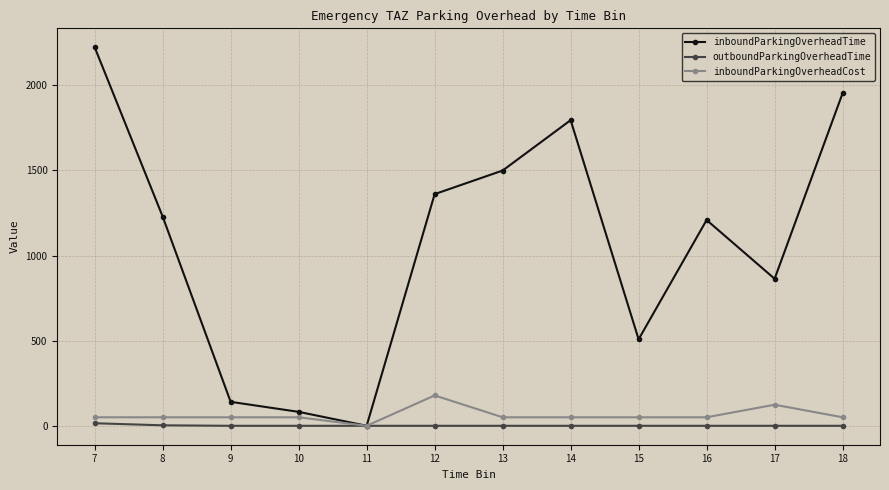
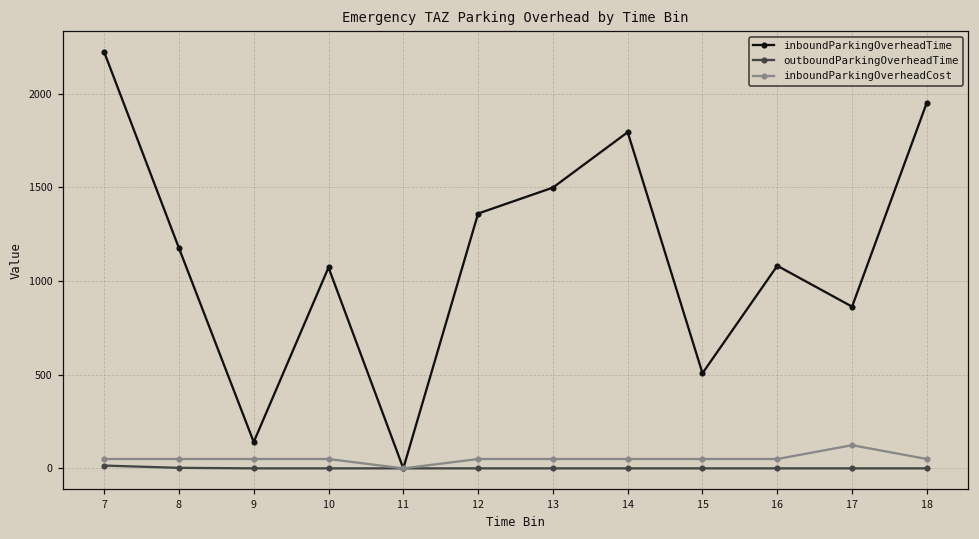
  {
    "inboundParkingOverheadTime": {
      "7": 2220,
-     "8": 1230,
+     "8": 1180,
      "9": 140,
-     "10": 80,
+     "10": 1070,
      "12": 1360,
      "13": 1500,
      "14": 1790,
      "15": 510,
-     "16": 1210,
+     "16": 1080,
      "17": 860,
      "18": 1950
    },
    "outboundParkingOverheadTime": {
      "7": 20,
      "8": 0,
      "9": 0,
      "10": 0,
      "12": 0,
      "13": 0,
      "14": 0,
      "15": 0,
      "16": 0,
      "17": 0,
      "18": 0
    },
    "inboundParkingOverheadCost": {
      "7": 50,
      "8": 50,
      "9": 50,
      "10": 50,
-     "12": 180,
+     "12": 50,
      "13": 50,
      "14": 50,
      "15": 50,
      "16": 50,
      "17": 120,
      "18": 50
    }
  }
